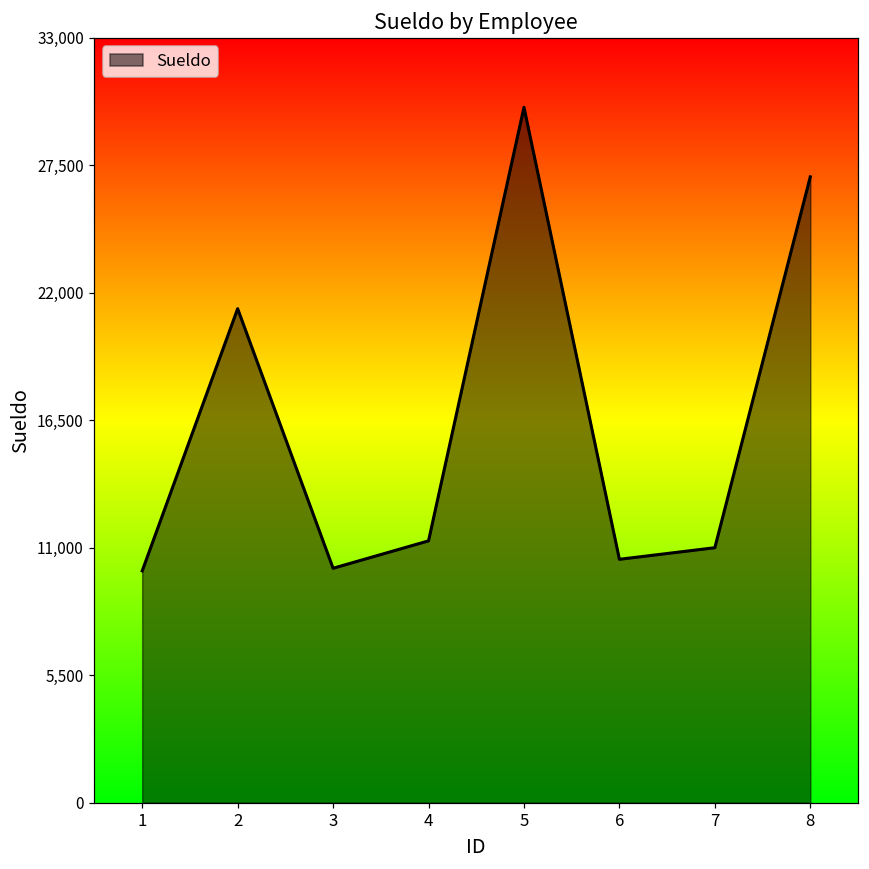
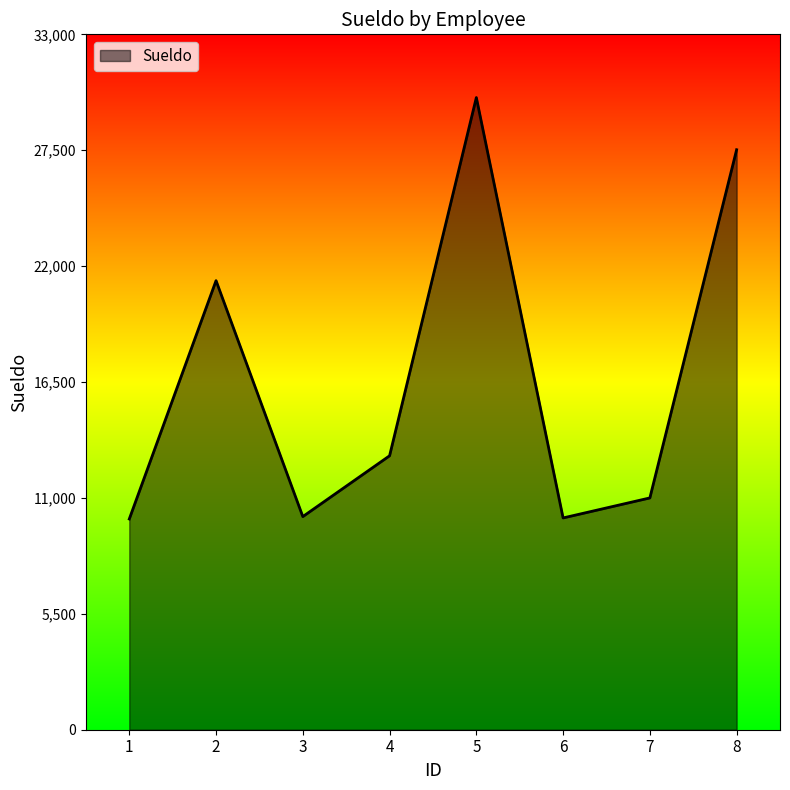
  {
    "1": "10,000",
    "2": "21,300",
    "3": "10,100",
-   "4": "11,300",
+   "4": "13,000",
    "5": "30,000",
-   "6": "10,500",
+   "6": "10,100",
    "7": "11,000",
-   "8": "27,000"
+   "8": "27,500"
  }
